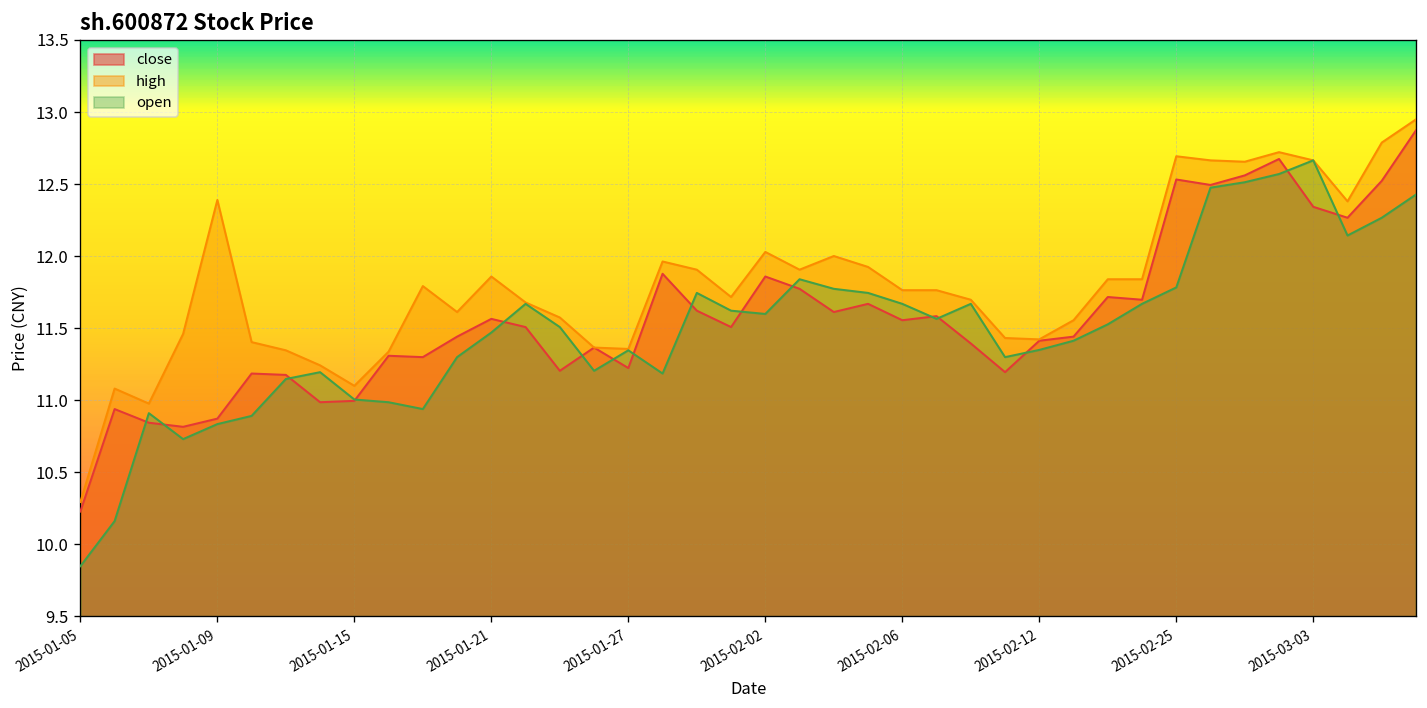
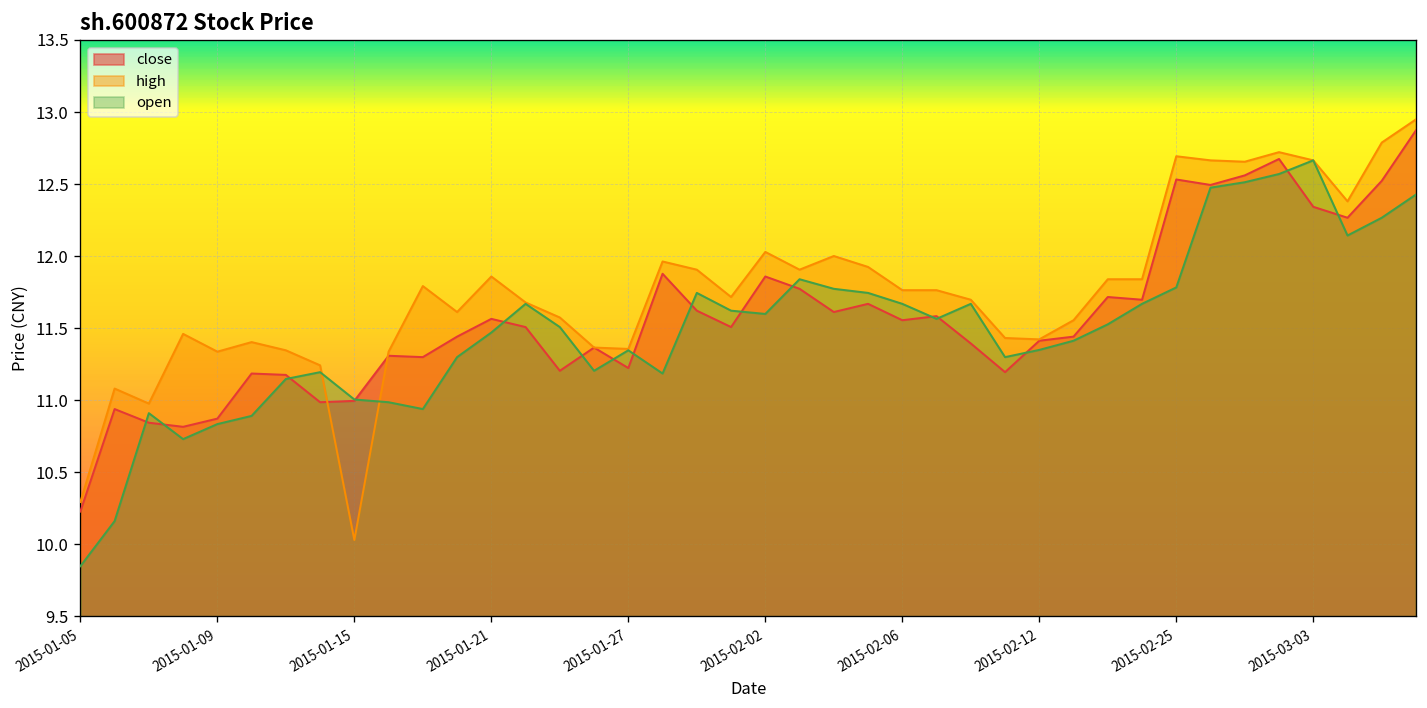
  {
    "close": {
      "2015-01-05": 10.23,
      "2015-01-09": 10.87,
      "2015-01-21": 11.56,
      "2015-01-27": 11.22,
      "2015-02-02": 11.86,
      "2015-02-06": 11.55,
      "2015-02-25": 12.53,
      "2015-03-03": 12.34
    },
    "high": {
      "2015-01-05": 10.29,
-     "2015-01-09": 12.39,
-     "2015-01-15": 11.10,
+     "2015-01-09": 11.34,
+     "2015-01-15": 10.03,
      "2015-01-21": 11.86,
      "2015-02-02": 12.03,
      "2015-02-06": 11.76,
      "2015-02-25": 12.69
    },
    "open": {
      "2015-01-05": 9.85,
      "2015-01-09": 10.83,
      "2015-01-21": 11.47,
      "2015-02-02": 11.60,
      "2015-02-06": 11.67,
      "2015-02-12": 11.35,
      "2015-02-25": 11.78
    }
  }
